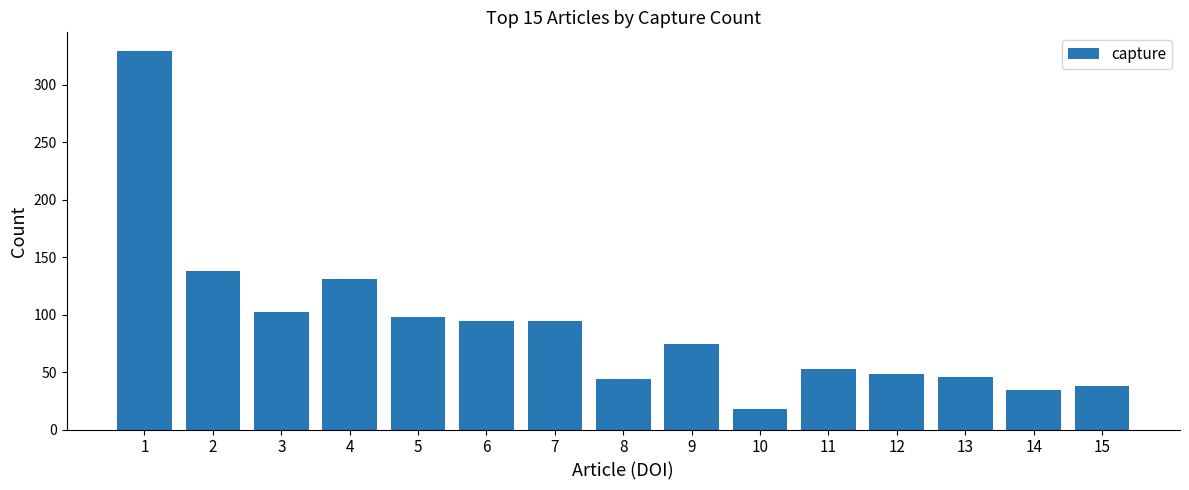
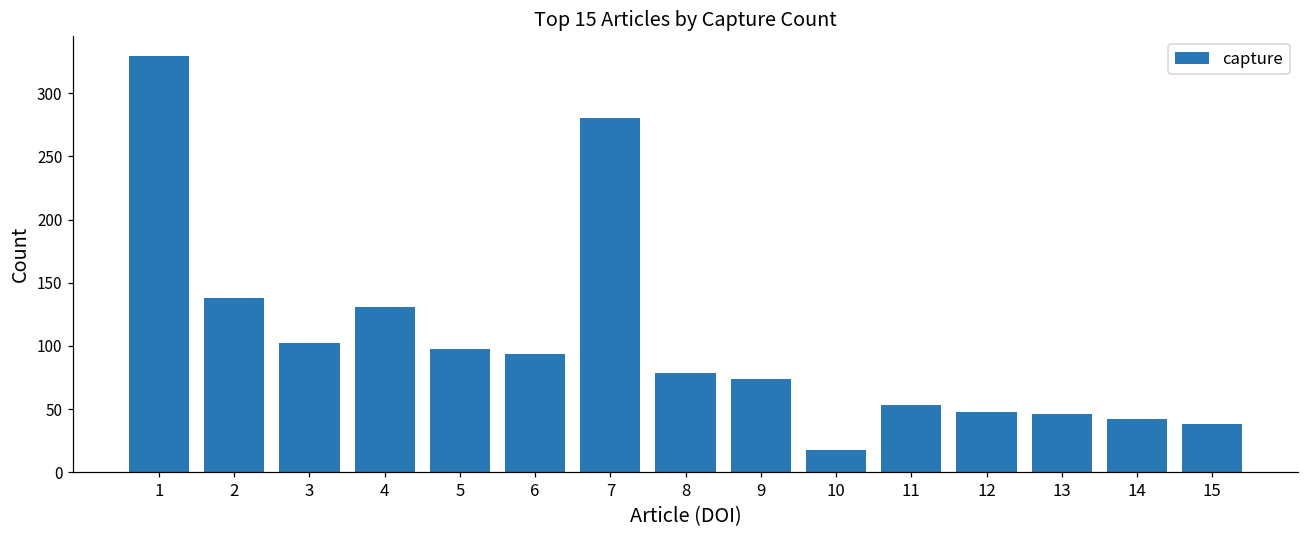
  {
    "1": 329,
    "2": 138,
    "3": 102,
    "4": 131,
    "5": 98,
    "6": 94,
-   "7": 94,
-   "8": 44,
+   "7": 280,
+   "8": 79,
    "9": 74,
    "10": 18,
    "11": 53,
    "12": 48,
    "13": 46,
-   "14": 34,
+   "14": 42,
    "15": 38
  }
